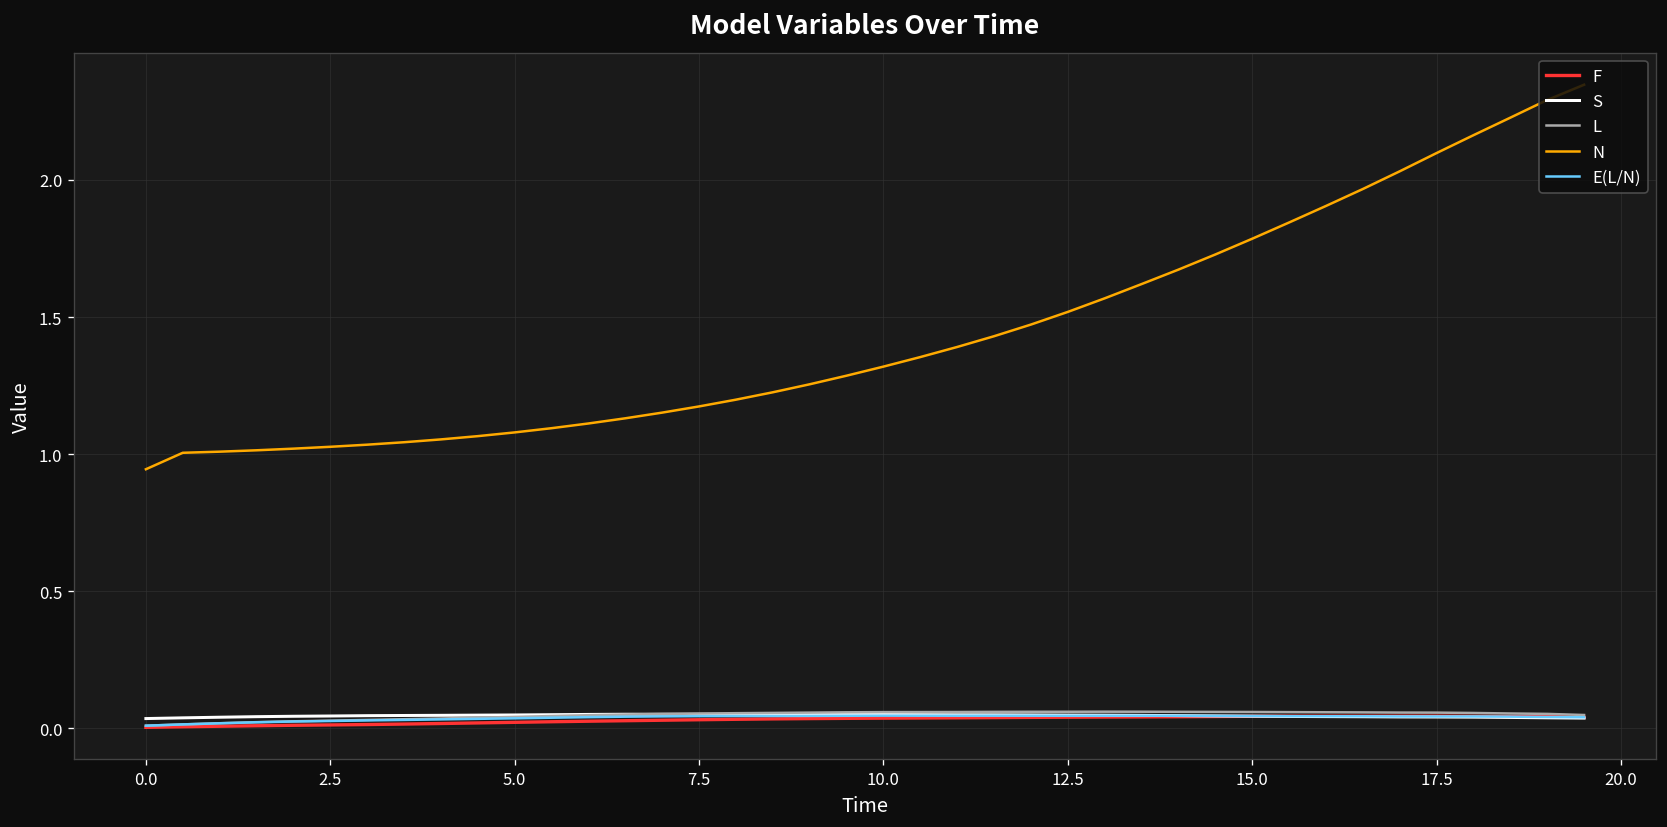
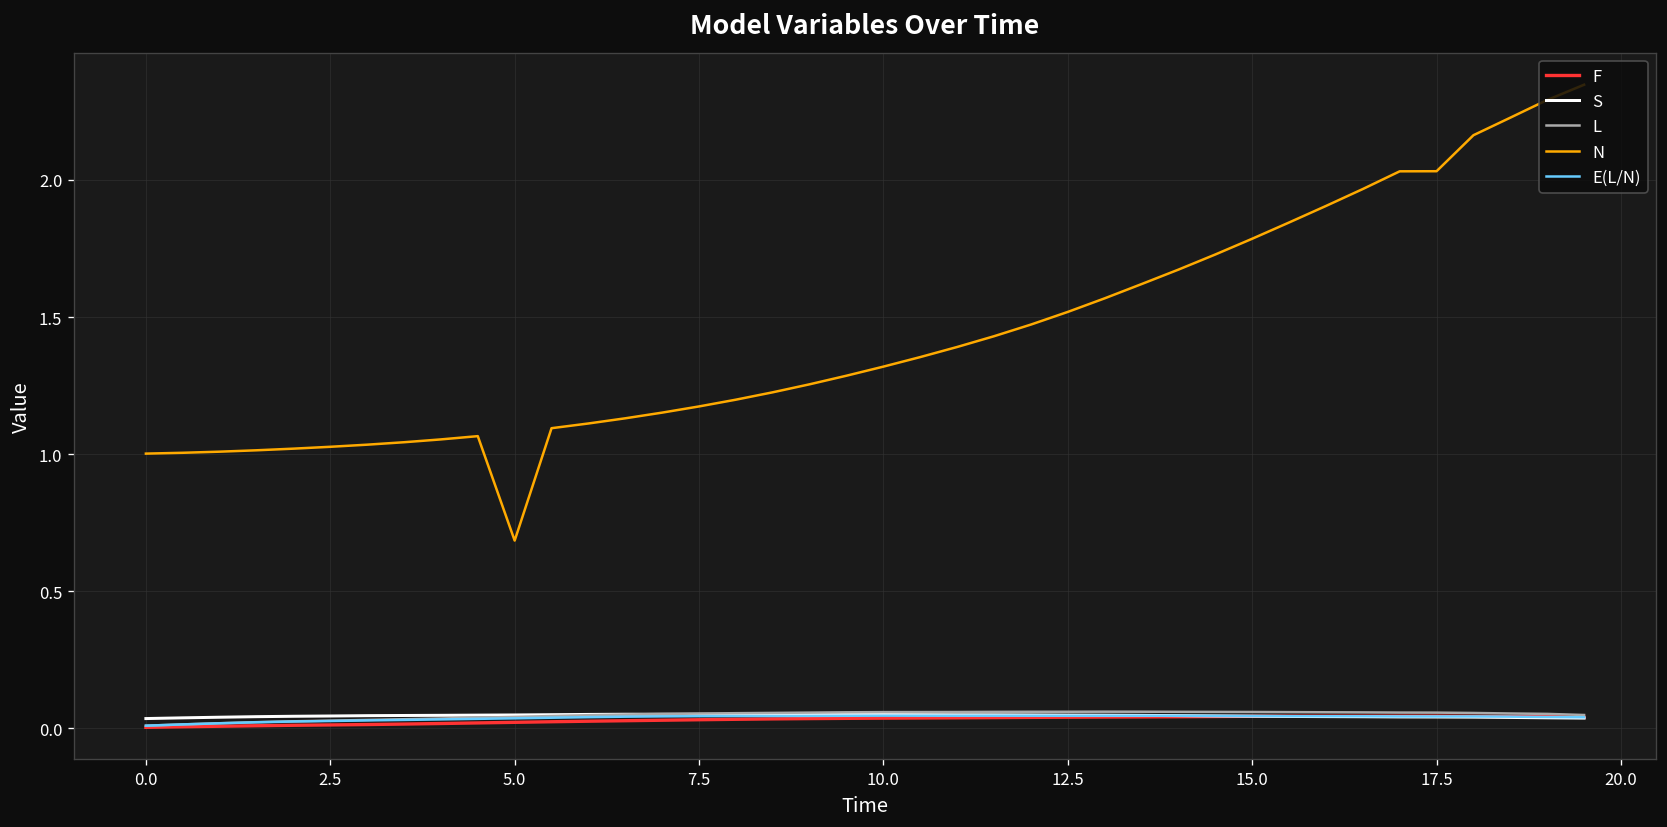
  {
    "F": {
      "2.5": 0.01,
      "5.0": 0.02,
      "7.5": 0.03
    },
    "S": {
      "0.0": 0.04,
      "2.5": 0.05
    },
    "L": {
      "12.5": 0.06,
      "15.0": 0.06,
      "17.5": 0.06
    },
    "N": {
-     "0.0": 0.95,
+     "0.0": 1.00,
      "2.5": 1.03,
-     "5.0": 1.08,
+     "5.0": 0.68,
      "7.5": 1.17,
      "10.0": 1.32,
      "12.5": 1.52,
      "15.0": 1.79,
-     "17.5": 2.10
+     "17.5": 2.03
    }
  }
